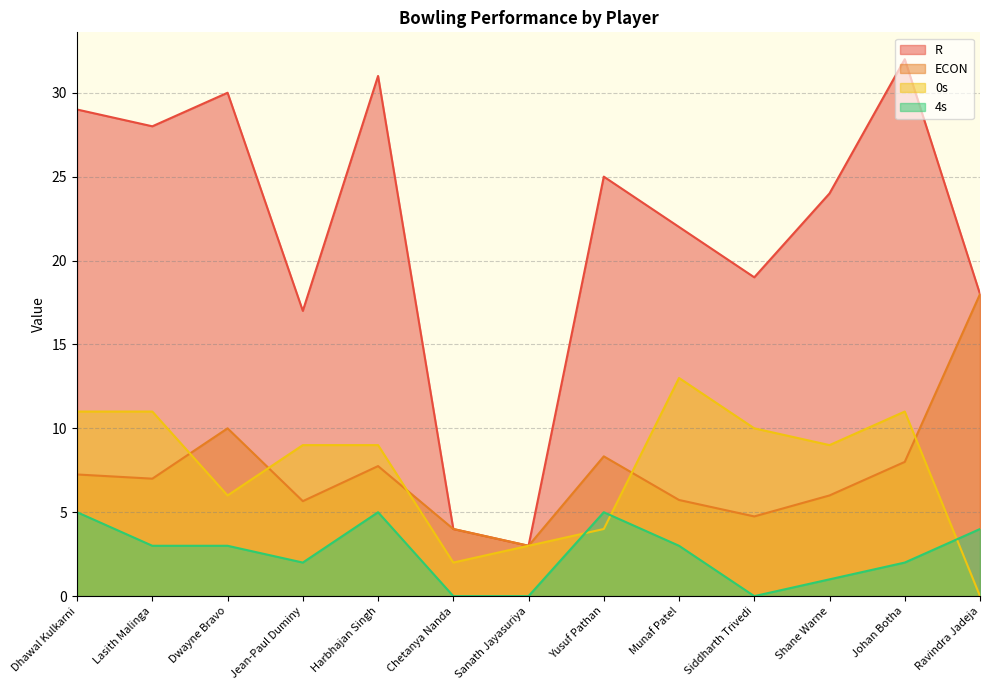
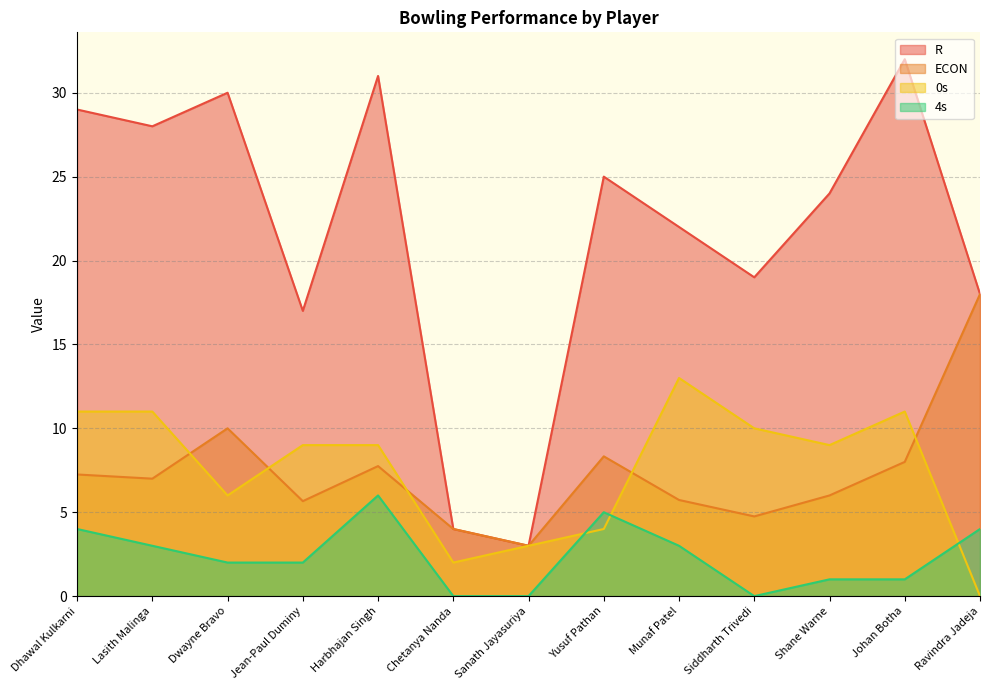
  {
    "4s": {
-     "Dhawal Kulkarni": 5,
+     "Dhawal Kulkarni": 4,
      "Lasith Malinga": 3,
-     "Dwayne Bravo": 3,
+     "Dwayne Bravo": 2,
      "Jean-Paul Duminy": 2,
-     "Harbhajan Singh": 5,
+     "Harbhajan Singh": 6,
      "Chetanya Nanda": 0,
      "Sanath Jayasuriya": 0,
      "Yusuf Pathan": 5,
      "Munaf Patel": 3,
      "Siddharth Trivedi": 0,
      "Shane Warne": 1,
-     "Johan Botha": 2,
+     "Johan Botha": 1,
      "Ravindra Jadeja": 4
    }
  }
